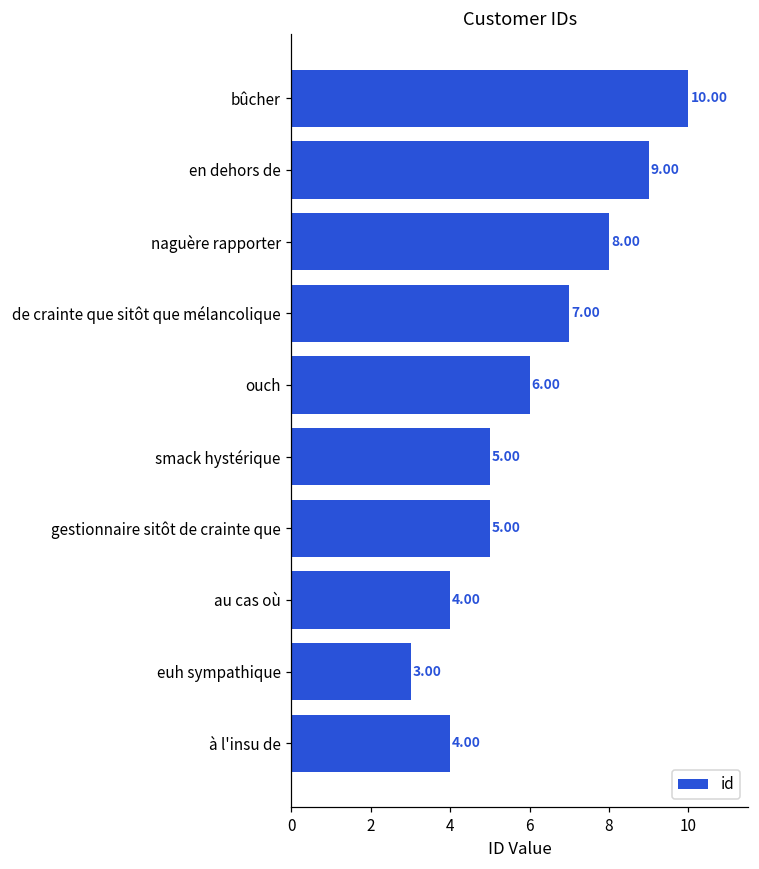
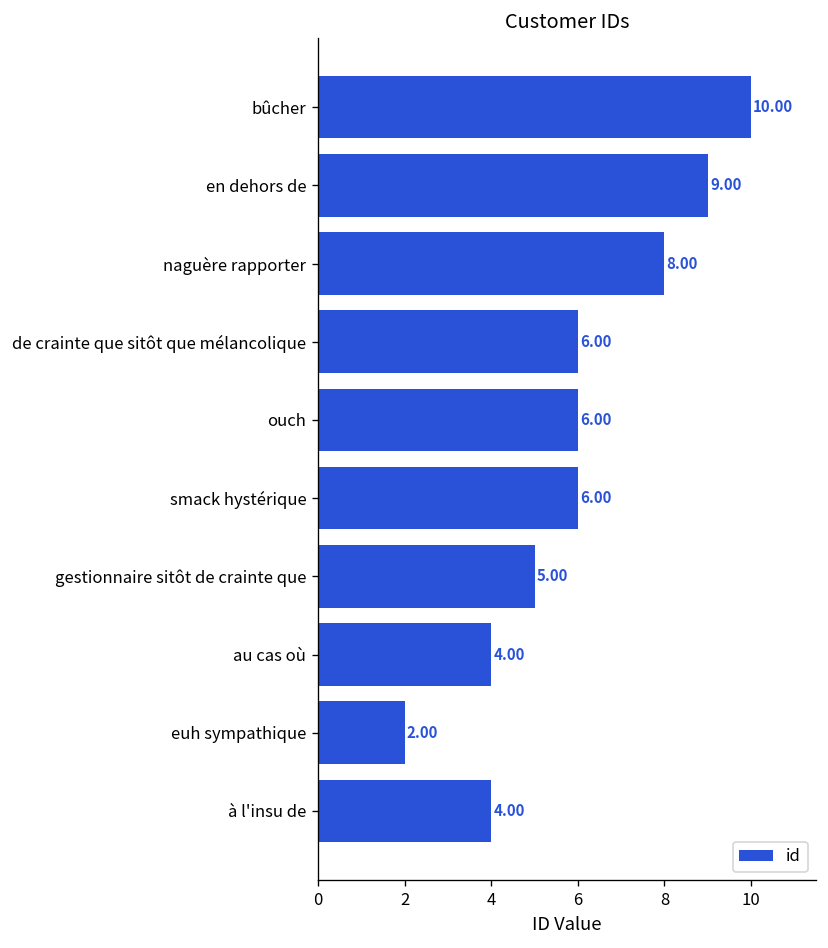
  {
    "bûcher": 10.00,
    "en dehors de": 9.00,
    "naguère rapporter": 8.00,
-   "de crainte que sitôt que mélancolique": 7.00,
+   "de crainte que sitôt que mélancolique": 6.00,
    "ouch": 6.00,
-   "smack hystérique": 5.00,
+   "smack hystérique": 6.00,
    "gestionnaire sitôt de crainte que": 5.00,
    "au cas où": 4.00,
-   "euh sympathique": 3.00,
+   "euh sympathique": 2.00,
    "à l'insu de": 4.00
  }
